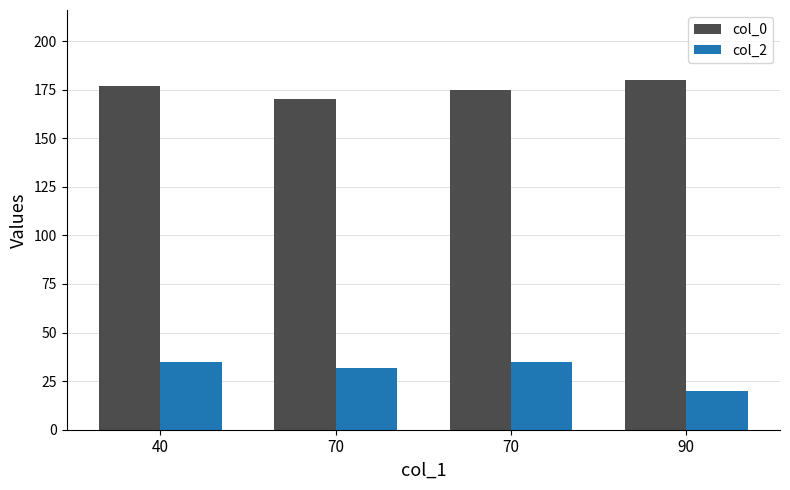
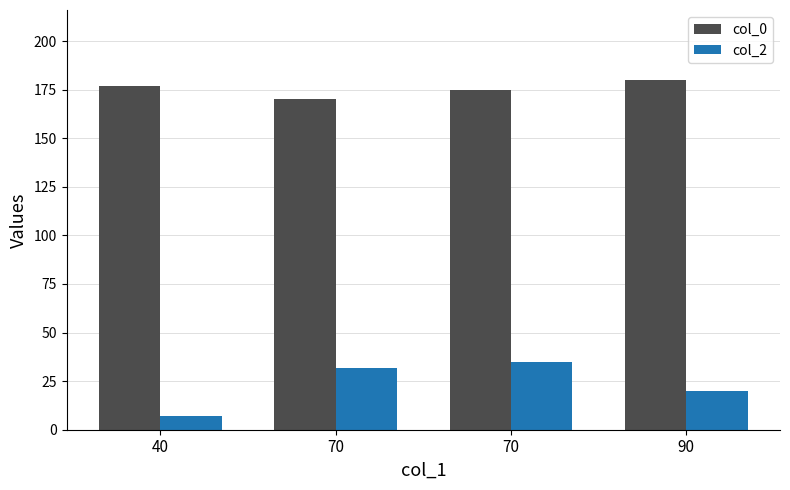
  {
    "col_0": {
      "40": 177,
      "90": 180
    },
    "col_2": {
-     "40": 35,
+     "40": 7,
      "90": 20
    }
  }
